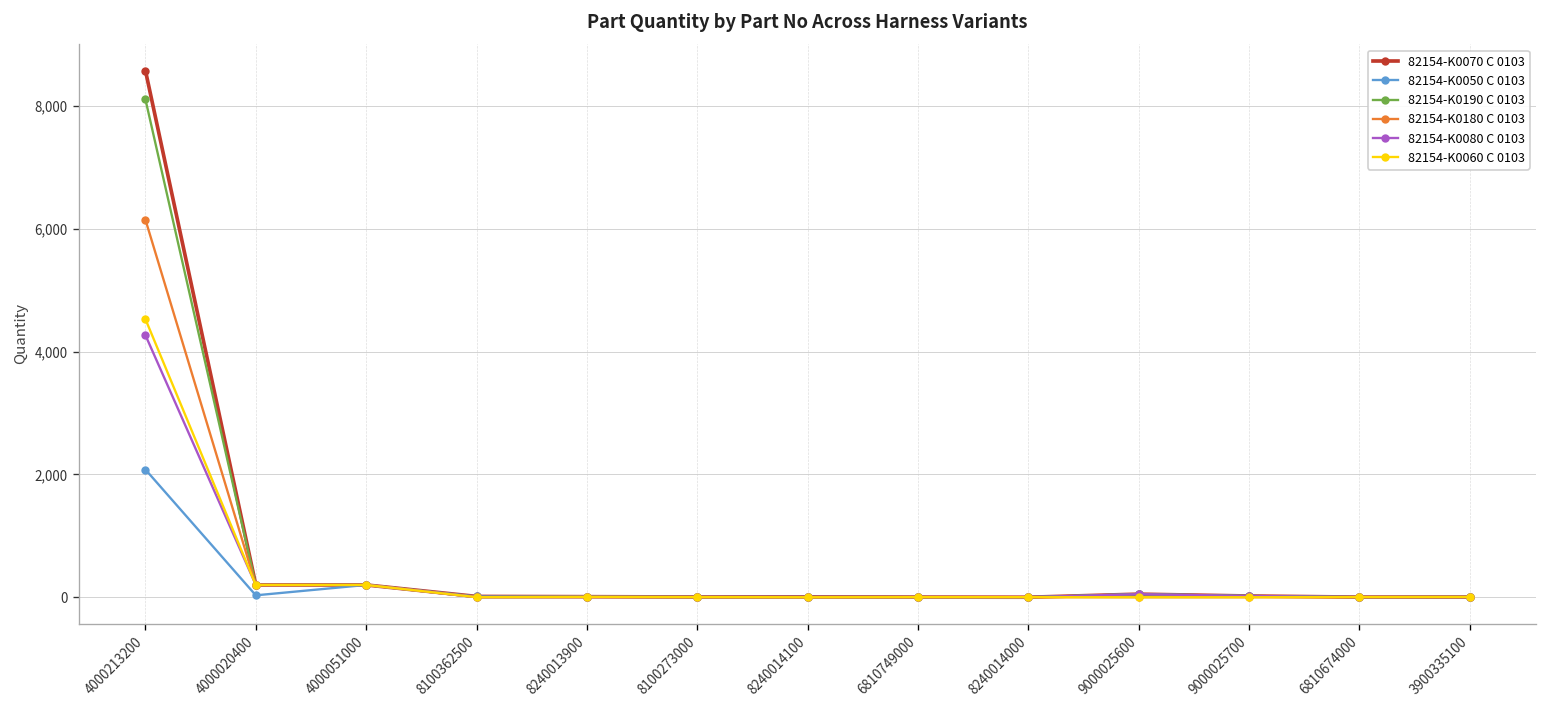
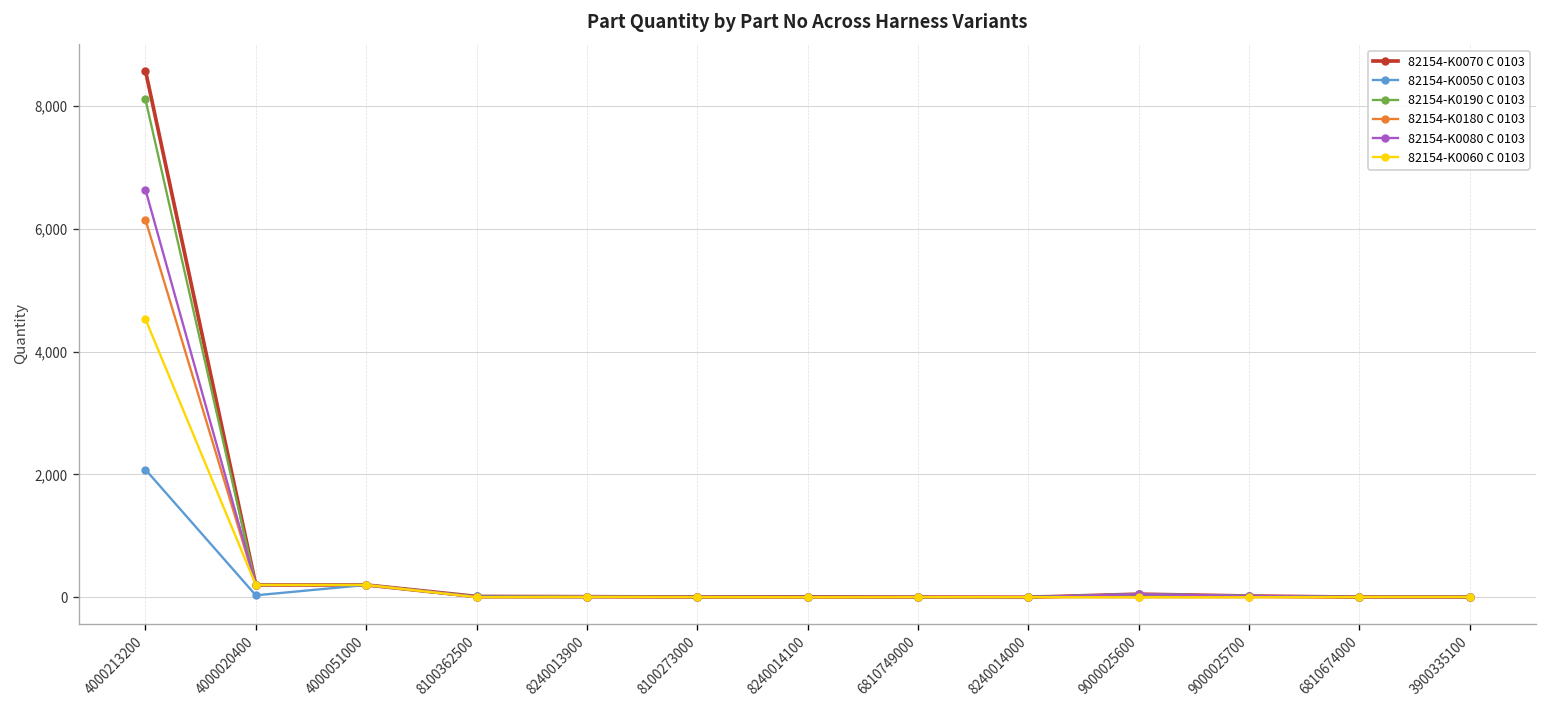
  {
    "82154-K0070 C 0103": {
      "4000213200": "8,600"
    },
    "82154-K0050 C 0103": {
      "4000213200": "2,100",
      "4000020400": "0"
    },
    "82154-K0190 C 0103": {
      "4000213200": "8,100"
    },
    "82154-K0180 C 0103": {
      "4000213200": "6,200"
    },
    "82154-K0080 C 0103": {
-     "4000213200": "4,300"
+     "4000213200": "6,600"
    },
    "82154-K0060 C 0103": {
      "4000213200": "4,500"
    }
  }
